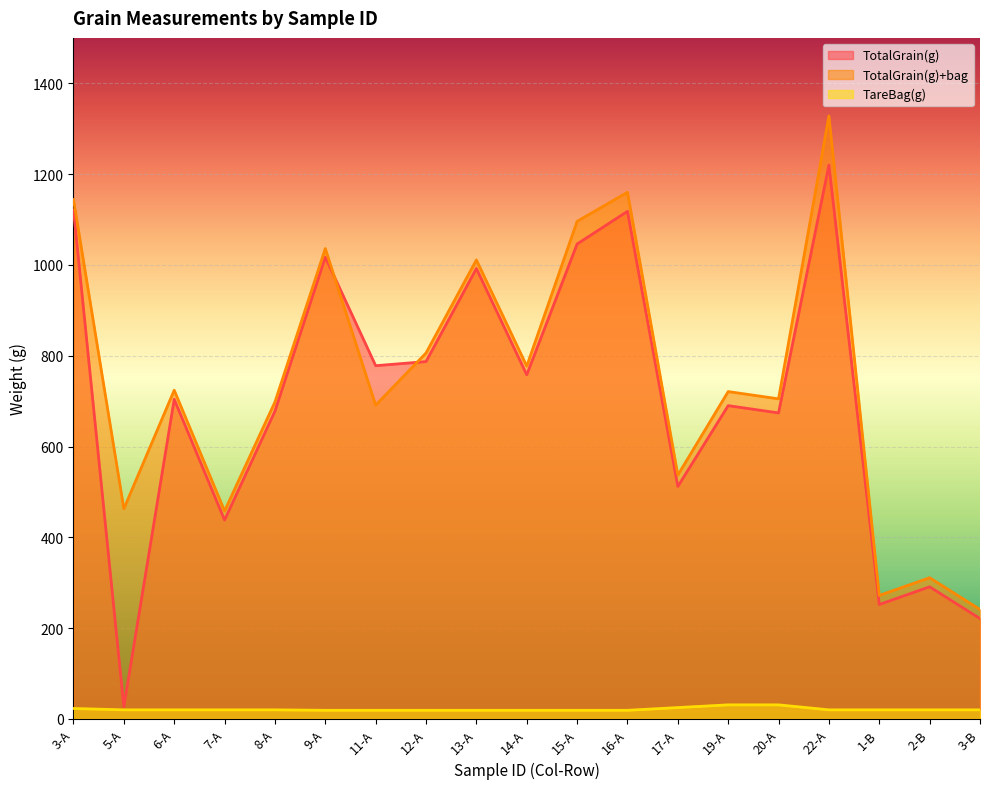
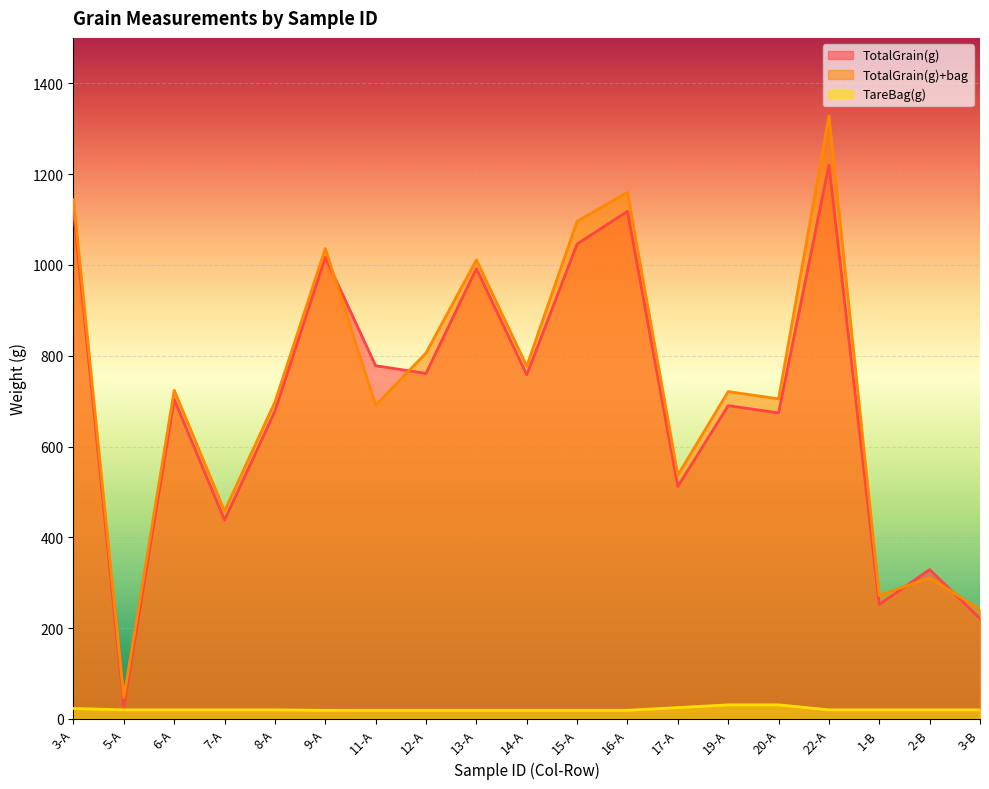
  {
    "TotalGrain(g)": {
      "3-A": 1120,
      "5-A": 30,
      "6-A": 700,
      "7-A": 440,
      "8-A": 680,
      "9-A": 1020,
      "11-A": 780,
-     "12-A": 790,
+     "12-A": 760,
      "13-A": 990,
      "14-A": 760,
      "15-A": 1050,
      "16-A": 1120,
      "17-A": 510,
      "19-A": 690,
      "20-A": 670,
      "22-A": 1220,
      "1-B": 250,
-     "2-B": 290,
+     "2-B": 330,
      "3-B": 220
    },
    "TotalGrain(g)+bag": {
      "3-A": 1140,
-     "5-A": 460,
+     "5-A": 50,
      "6-A": 720,
      "7-A": 460,
      "8-A": 700,
      "9-A": 1040,
      "11-A": 690,
      "12-A": 810,
      "13-A": 1010,
      "14-A": 780,
      "15-A": 1100,
      "16-A": 1160,
      "17-A": 540,
      "19-A": 720,
      "20-A": 710,
      "22-A": 1330,
      "1-B": 270,
      "2-B": 310,
      "3-B": 240
    },
    "TareBag(g)": {
      "3-A": 20,
      "5-A": 20,
      "6-A": 20,
      "7-A": 20,
      "8-A": 20,
      "9-A": 20,
      "11-A": 20,
      "12-A": 20,
      "13-A": 20,
      "14-A": 20,
      "15-A": 20,
      "16-A": 20,
      "17-A": 30,
      "19-A": 30,
      "20-A": 30,
      "22-A": 20,
      "1-B": 20,
      "2-B": 20,
      "3-B": 20
    }
  }
